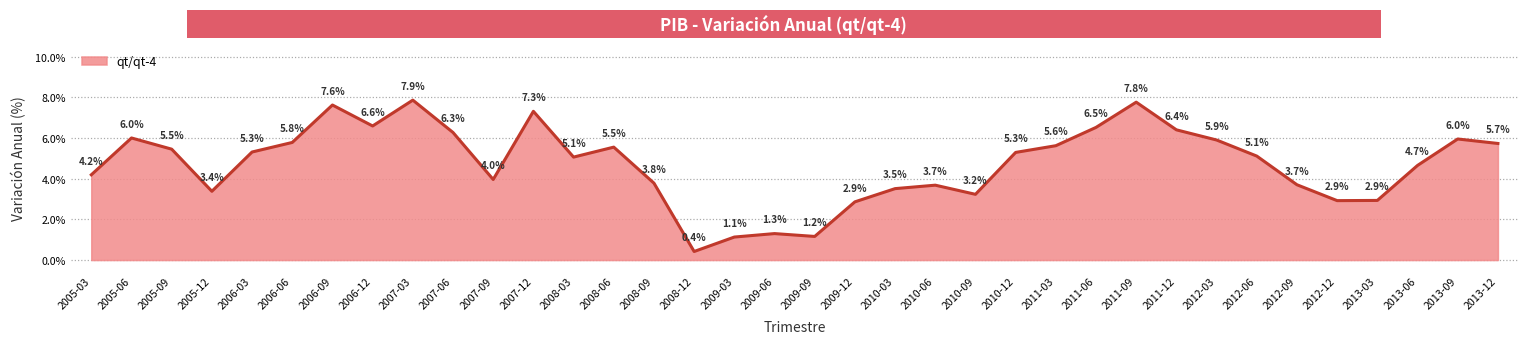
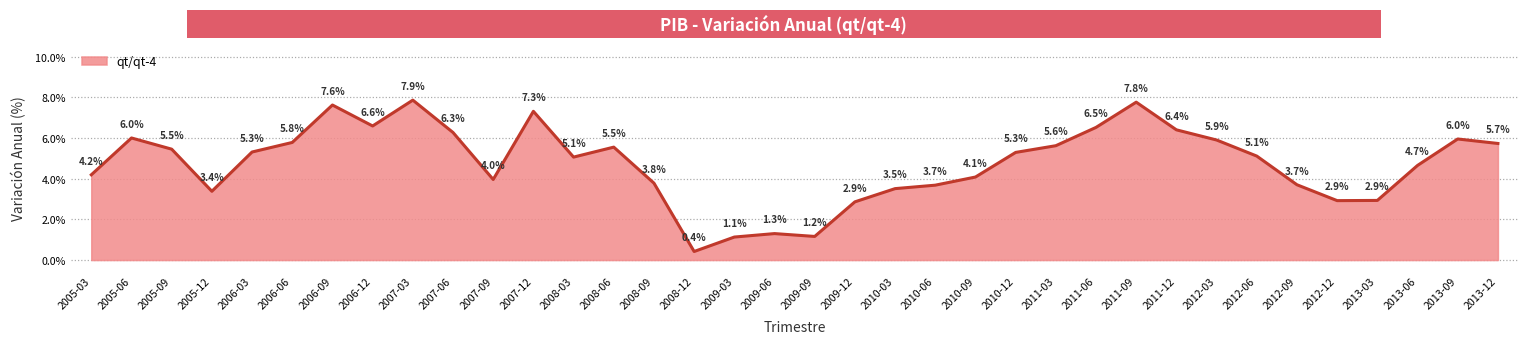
  {
    "2005-03": "4.2%",
    "2005-06": "6.0%",
    "2005-09": "5.5%",
    "2005-12": "3.4%",
    "2006-03": "5.3%",
    "2006-06": "5.8%",
    "2006-09": "7.6%",
    "2006-12": "6.6%",
    "2007-03": "7.9%",
    "2007-06": "6.3%",
    "2007-09": "4.0%",
    "2007-12": "7.3%",
    "2008-03": "5.1%",
    "2008-06": "5.5%",
    "2008-09": "3.8%",
    "2008-12": "0.4%",
    "2009-03": "1.1%",
    "2009-06": "1.3%",
    "2009-09": "1.2%",
    "2009-12": "2.9%",
    "2010-03": "3.5%",
    "2010-06": "3.7%",
-   "2010-09": "3.2%",
+   "2010-09": "4.1%",
    "2010-12": "5.3%",
    "2011-03": "5.6%",
    "2011-06": "6.5%",
    "2011-09": "7.8%",
    "2011-12": "6.4%",
    "2012-03": "5.9%",
    "2012-06": "5.1%",
    "2012-09": "3.7%",
    "2012-12": "2.9%",
    "2013-03": "2.9%",
    "2013-06": "4.7%",
    "2013-09": "6.0%",
    "2013-12": "5.7%"
  }
